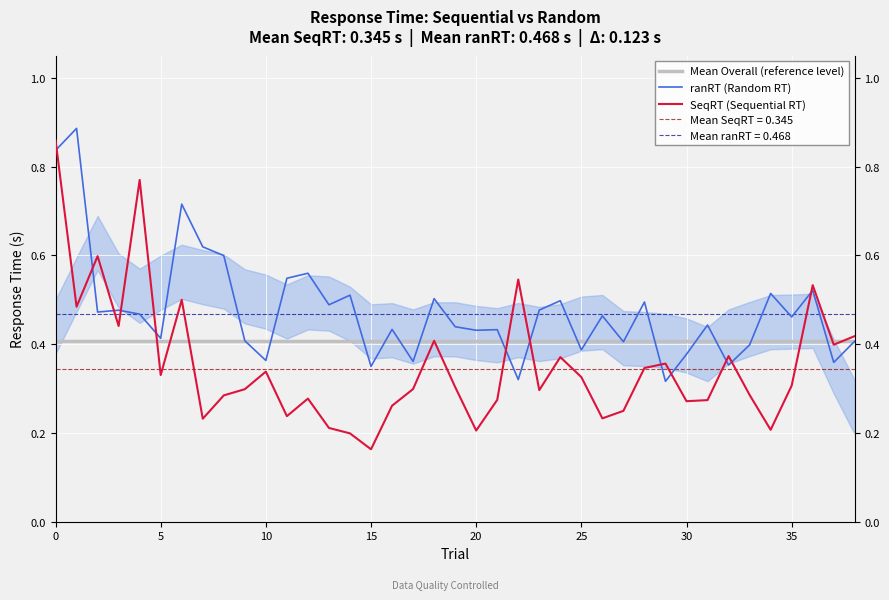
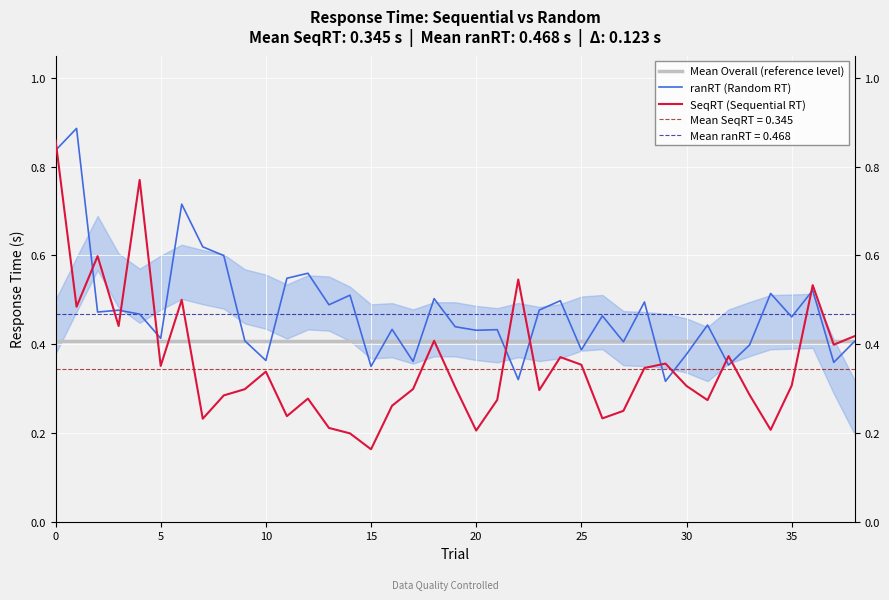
  {
    "Mean Overall (reference level)": {
      "0": 0.41,
      "5": 0.41,
      "10": 0.41,
      "15": 0.41,
      "20": 0.41,
      "25": 0.41,
      "30": 0.41,
      "35": 0.41
    },
    "SeqRT (Sequential RT)": {
      "0": 0.86,
-     "5": 0.33,
+     "5": 0.35,
      "10": 0.34,
      "15": 0.16,
      "20": 0.21,
-     "25": 0.33,
-     "30": 0.27,
+     "25": 0.35,
+     "30": 0.31,
      "35": 0.31
    }
  }
